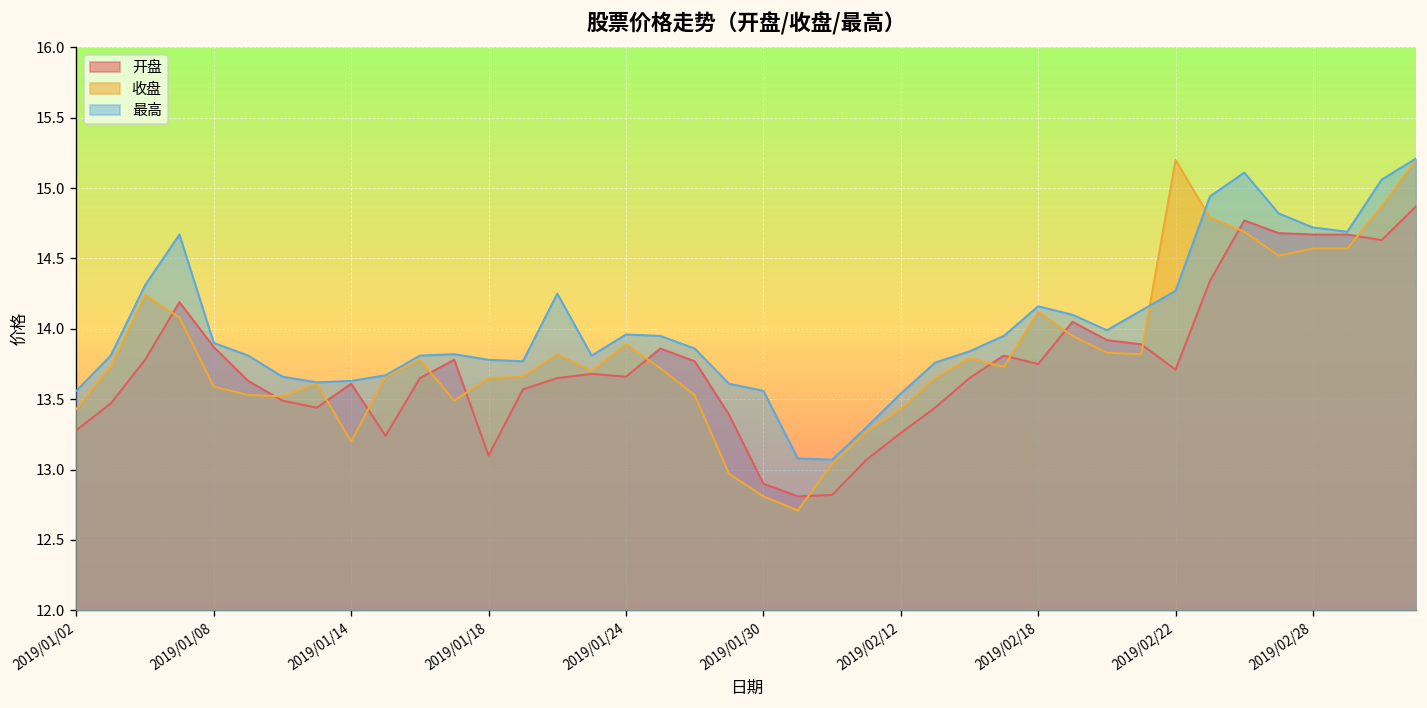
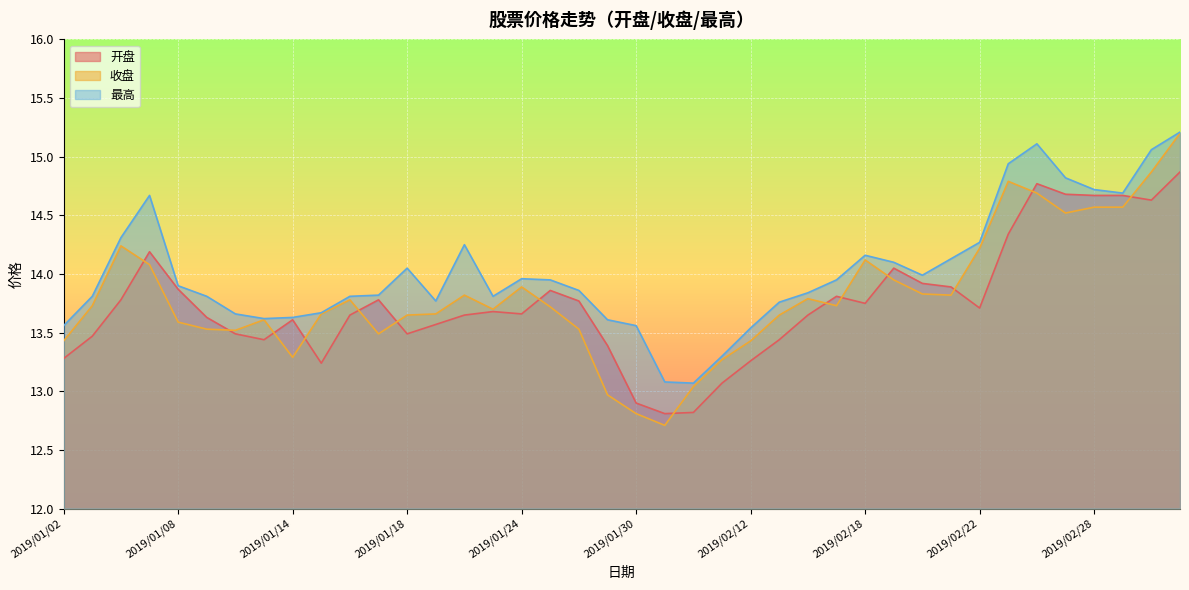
  {
    "开盘": {
      "2019/01/02": 13.28,
      "2019/01/08": 13.87,
-     "2019/01/18": 13.10,
+     "2019/01/18": 13.49,
      "2019/01/24": 13.66,
      "2019/01/30": 12.90,
      "2019/02/12": 13.26,
      "2019/02/18": 13.75,
      "2019/02/22": 13.71,
      "2019/02/28": 14.67
    },
    "收盘": {
      "2019/01/02": 13.43,
      "2019/01/08": 13.59,
-     "2019/01/14": 13.20,
+     "2019/01/14": 13.29,
      "2019/01/18": 13.65,
      "2019/01/24": 13.89,
      "2019/01/30": 12.81,
      "2019/02/12": 13.43,
      "2019/02/18": 14.12,
-     "2019/02/22": 15.20,
+     "2019/02/22": 14.22,
      "2019/02/28": 14.57
    },
    "最高": {
      "2019/01/02": 13.56,
      "2019/01/08": 13.90,
-     "2019/01/18": 13.78,
+     "2019/01/18": 14.05,
      "2019/01/24": 13.96,
      "2019/01/30": 13.56,
      "2019/02/12": 13.54,
      "2019/02/18": 14.16,
      "2019/02/22": 14.27,
      "2019/02/28": 14.72
    }
  }
